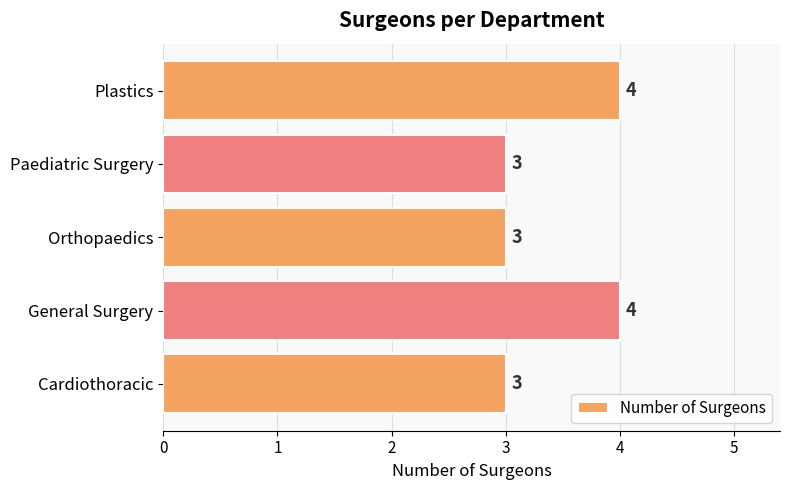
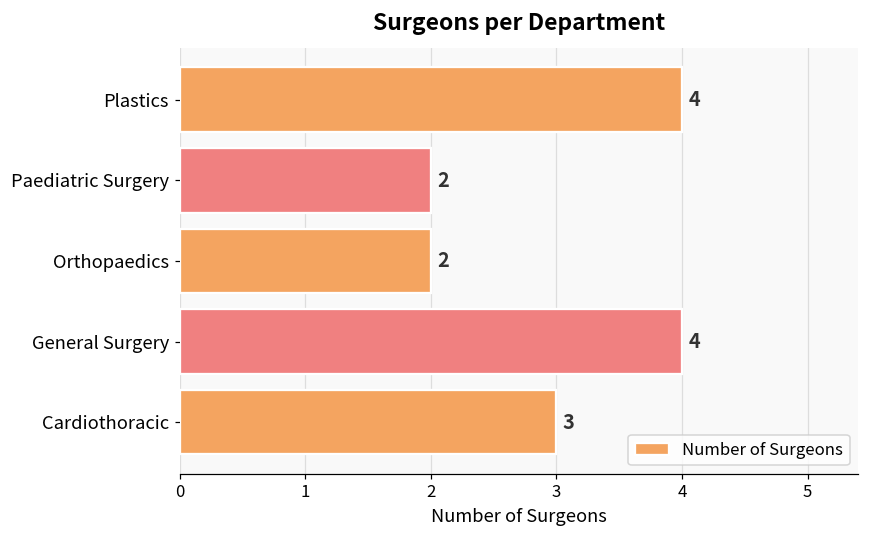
  {
    "Plastics": 4,
-   "Paediatric Surgery": 3,
-   "Orthopaedics": 3,
+   "Paediatric Surgery": 2,
+   "Orthopaedics": 2,
    "General Surgery": 4,
    "Cardiothoracic": 3
  }
